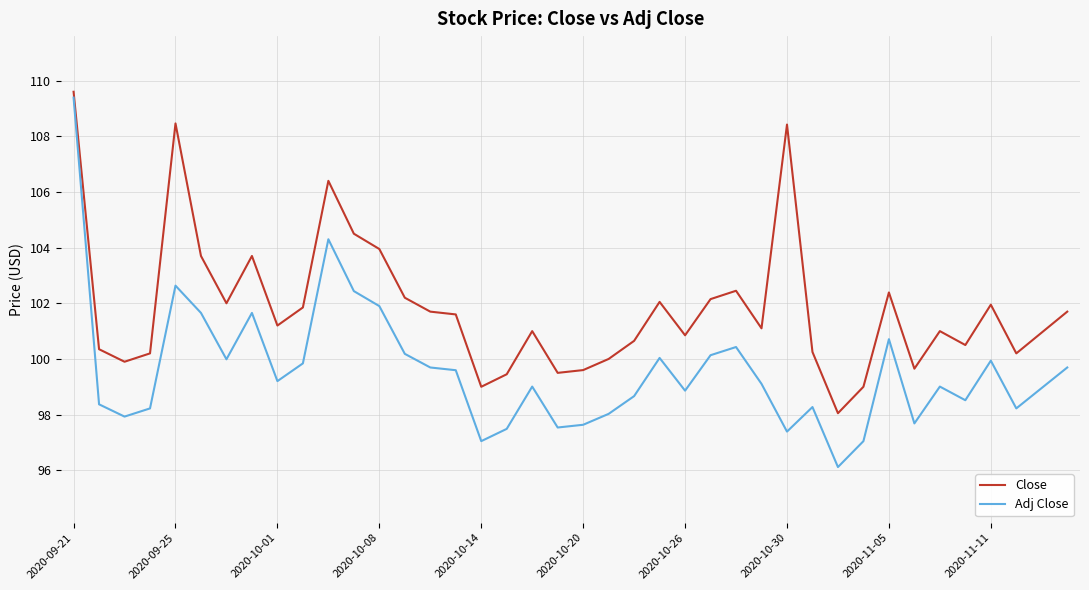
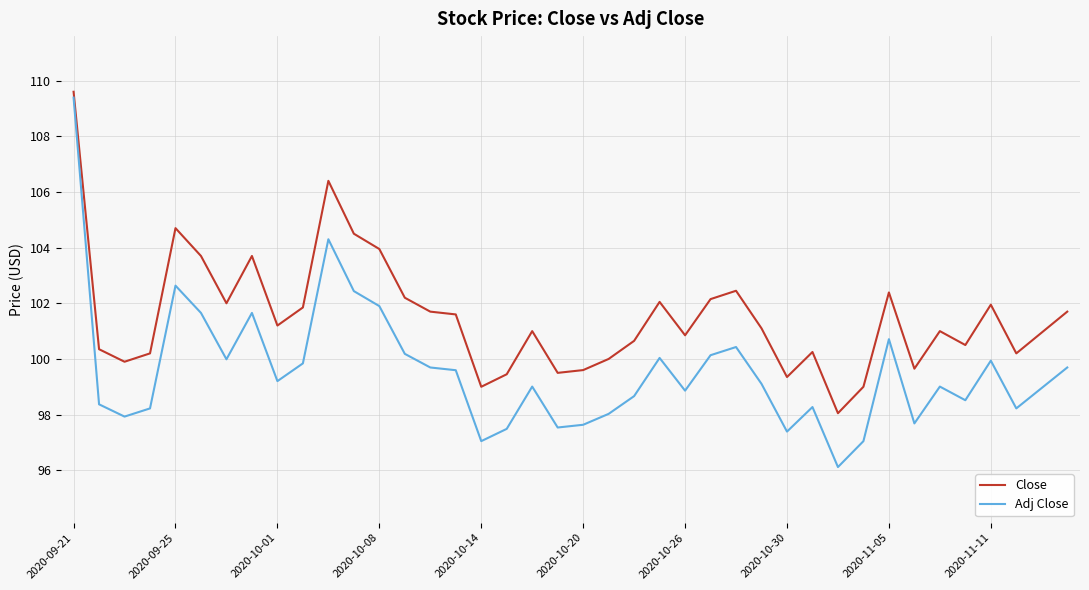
  {
    "Close": {
      "2020-09-21": 109.6,
-     "2020-09-25": 108.5,
+     "2020-09-25": 104.7,
      "2020-10-01": 101.2,
      "2020-10-08": 103.9,
      "2020-10-14": 99.0,
      "2020-10-20": 99.6,
      "2020-10-26": 100.8,
-     "2020-10-30": 108.4,
+     "2020-10-30": 99.3,
      "2020-11-05": 102.4,
      "2020-11-11": 101.9
    },
    "Adj Close": {
      "2020-09-21": 109.4,
      "2020-09-25": 102.6,
      "2020-10-01": 99.2,
      "2020-10-08": 101.9,
      "2020-10-14": 97.0,
      "2020-10-20": 97.6,
      "2020-10-26": 98.9,
      "2020-10-30": 97.4,
      "2020-11-05": 100.7,
      "2020-11-11": 99.9
    }
  }
